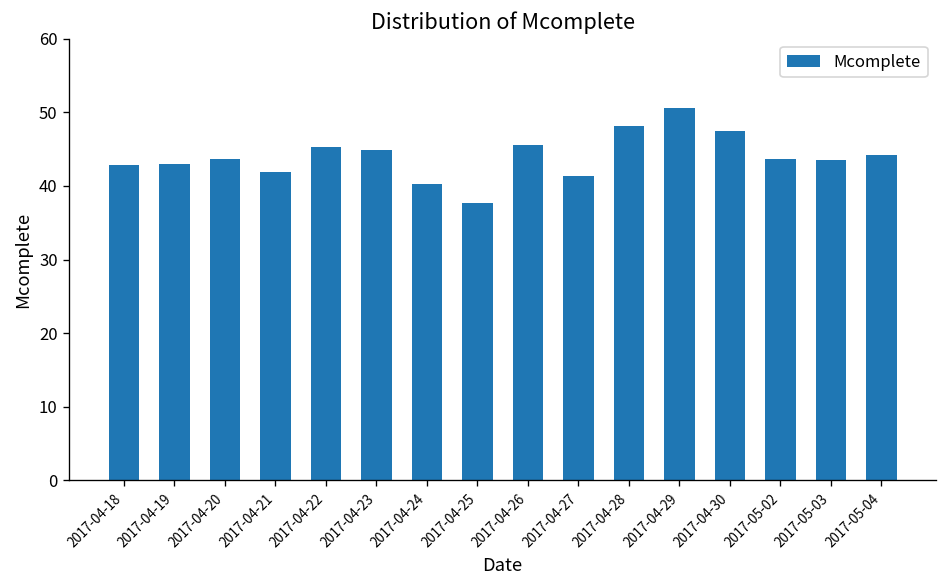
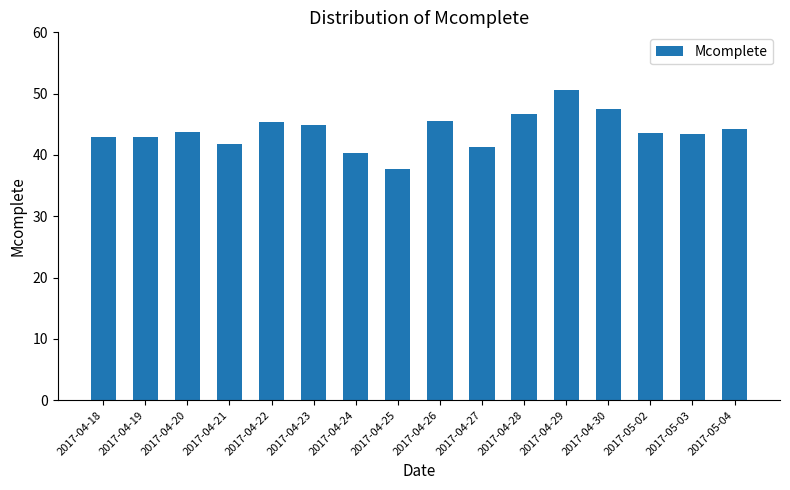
  {
    "2017-04-18": 43,
    "2017-04-19": 43,
    "2017-04-20": 44,
    "2017-04-21": 42,
    "2017-04-22": 45,
    "2017-04-23": 45,
    "2017-04-24": 40,
    "2017-04-25": 38,
    "2017-04-26": 46,
    "2017-04-27": 41,
-   "2017-04-28": 48,
+   "2017-04-28": 47,
    "2017-04-29": 51,
    "2017-04-30": 47,
    "2017-05-02": 44,
    "2017-05-03": 43,
    "2017-05-04": 44
  }
